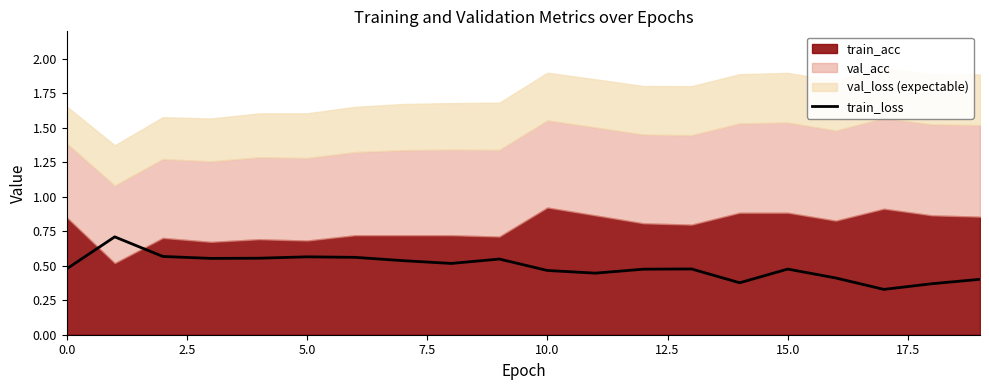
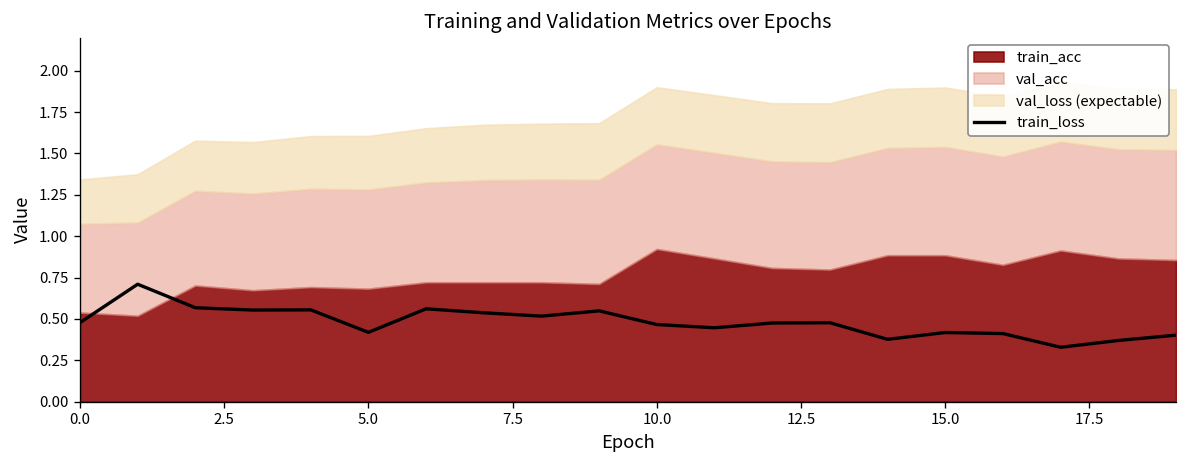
  {
    "train_acc": {
-     "0.0": 0.85,
+     "0.0": 0.54,
      "5.0": 0.68,
      "10.0": 0.92,
      "15.0": 0.88
    },
    "train_loss": {
      "0.0": 0.48,
-     "5.0": 0.56,
+     "5.0": 0.42,
      "10.0": 0.47,
-     "15.0": 0.48
+     "15.0": 0.42
    }
  }
